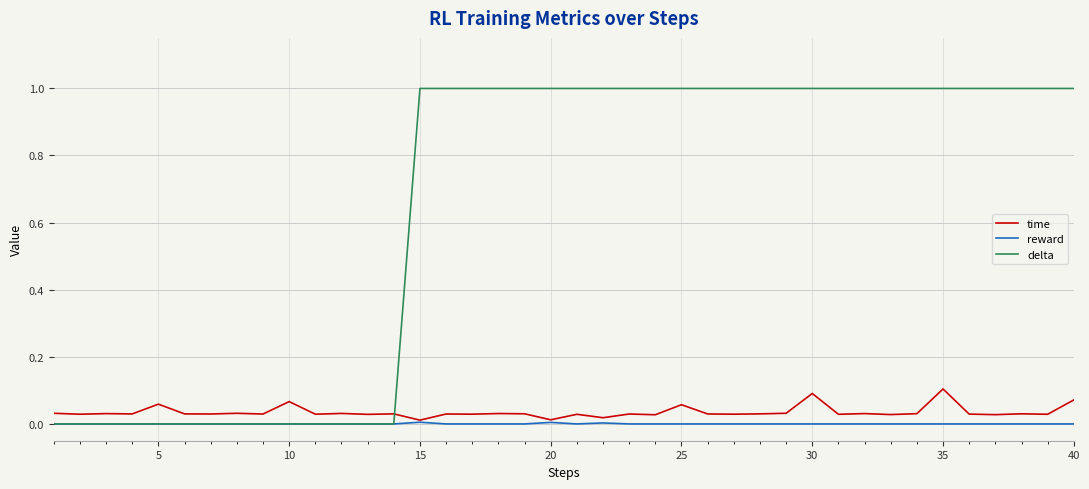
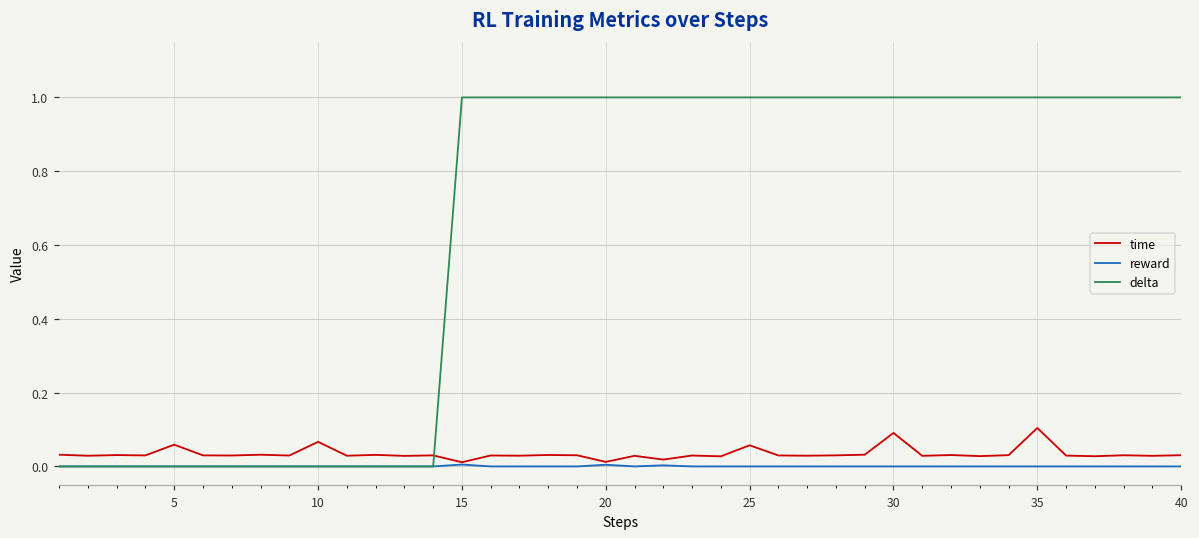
  {
    "time": {
      "5": 0.06,
      "10": 0.07,
      "20": 0.01,
      "25": 0.06,
      "30": 0.09,
      "35": 0.10,
-     "40": 0.07
+     "40": 0.03
    },
    "reward": {
      "20": 0.00,
      "25": 0.00,
      "30": 0.00,
      "35": 0.00,
      "40": 0.00
    },
    "delta": {
      "15": 1.00,
      "20": 1.00,
      "25": 1.00,
      "30": 1.00,
      "35": 1.00,
      "40": 1.00
    }
  }
